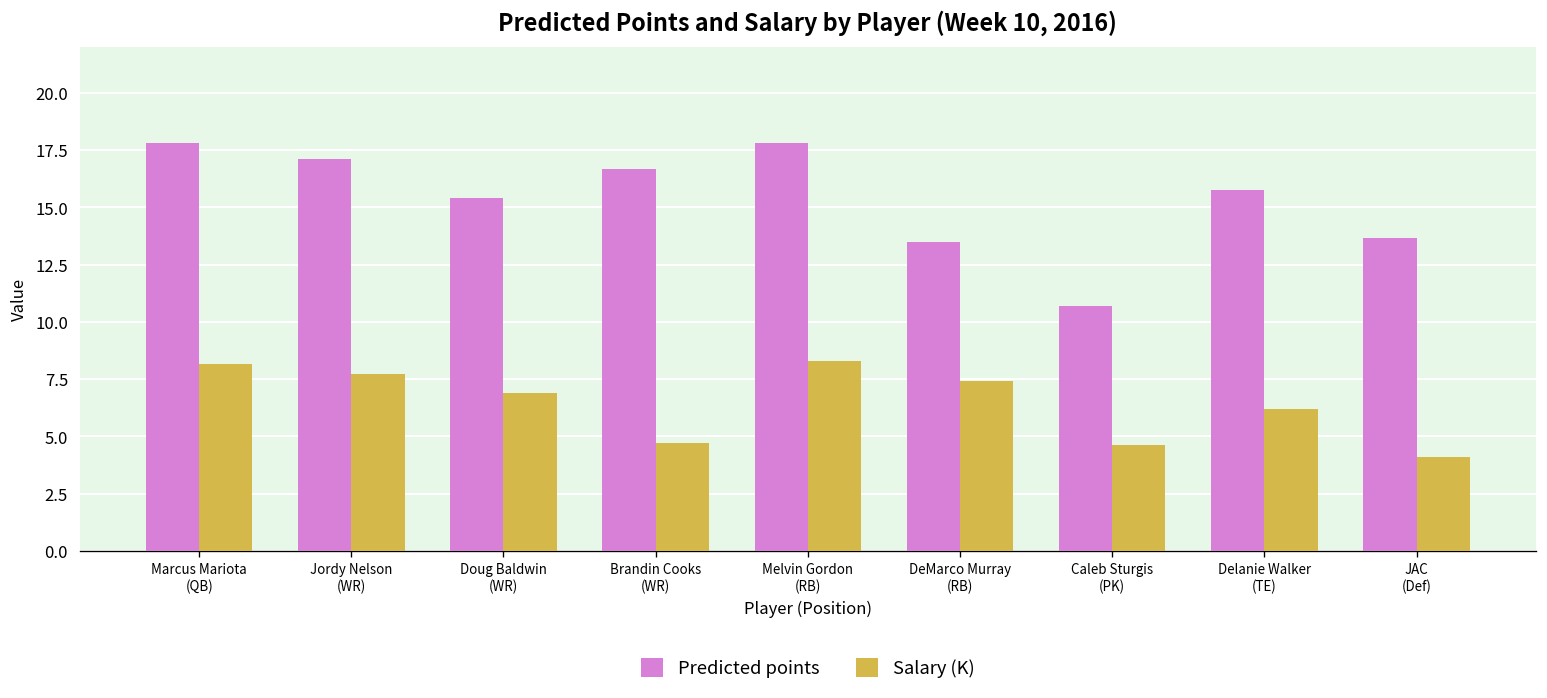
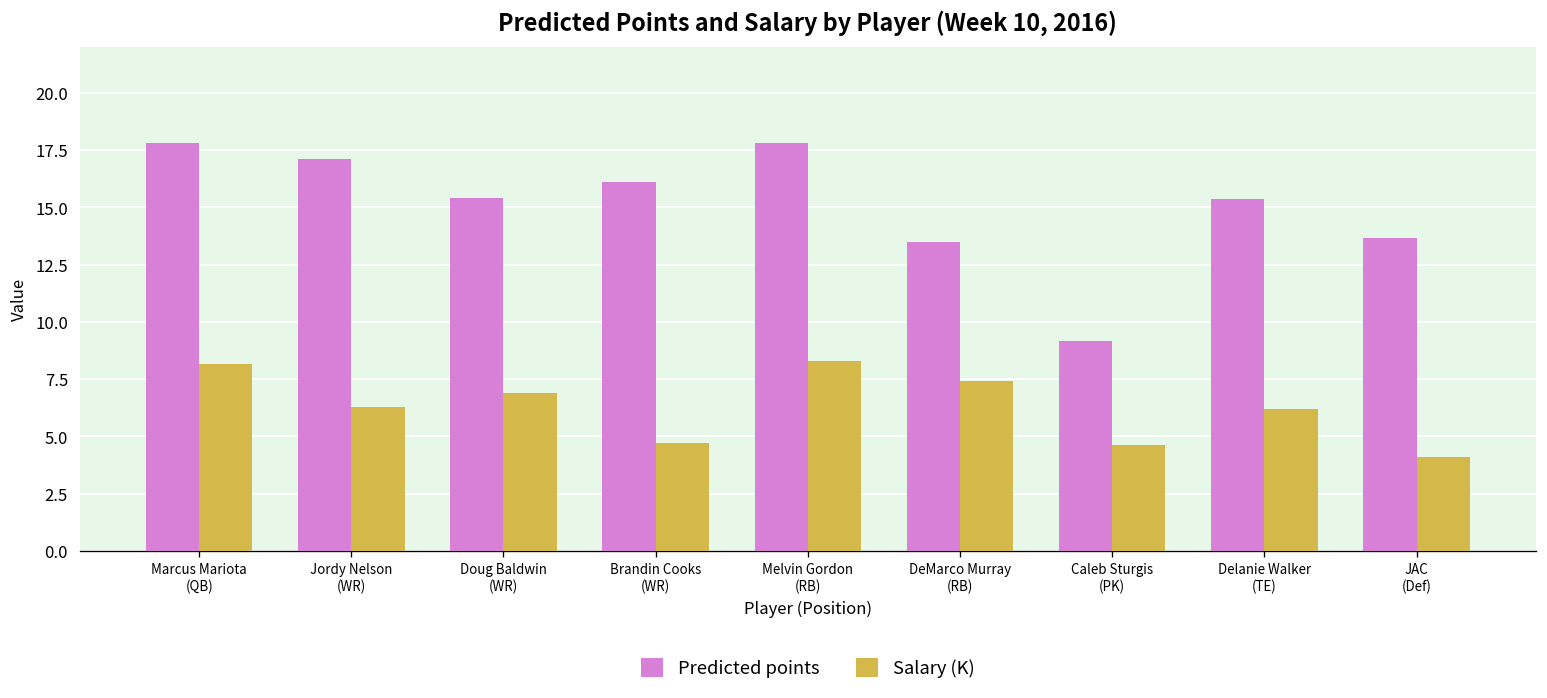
  {
    "Predicted points": {
      "Marcus Mariota (QB)": 17.8,
      "Jordy Nelson (WR)": 17.1,
      "Doug Baldwin (WR)": 15.4,
-     "Brandin Cooks (WR)": 16.7,
+     "Brandin Cooks (WR)": 16.1,
      "Melvin Gordon (RB)": 17.8,
      "DeMarco Murray (RB)": 13.5,
-     "Caleb Sturgis (PK)": 10.7,
-     "Delanie Walker (TE)": 15.8,
+     "Caleb Sturgis (PK)": 9.2,
+     "Delanie Walker (TE)": 15.3,
      "JAC (Def)": 13.7
    },
    "Salary (K)": {
      "Marcus Mariota (QB)": 8.1,
-     "Jordy Nelson (WR)": 7.7,
+     "Jordy Nelson (WR)": 6.3,
      "Doug Baldwin (WR)": 6.9,
      "Brandin Cooks (WR)": 4.7,
      "Melvin Gordon (RB)": 8.3,
      "DeMarco Murray (RB)": 7.4,
      "Caleb Sturgis (PK)": 4.6,
      "Delanie Walker (TE)": 6.2,
      "JAC (Def)": 4.1
    }
  }
